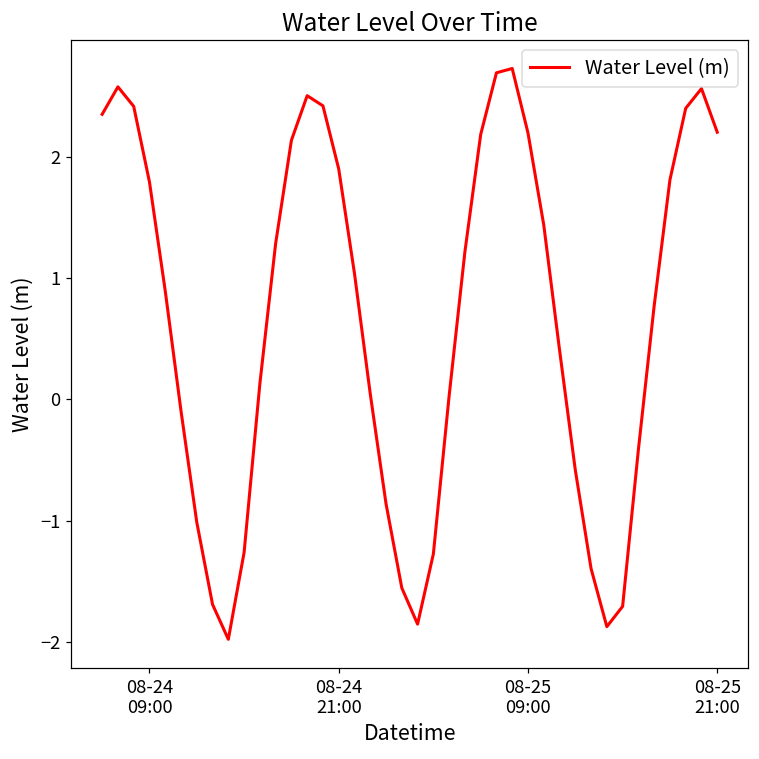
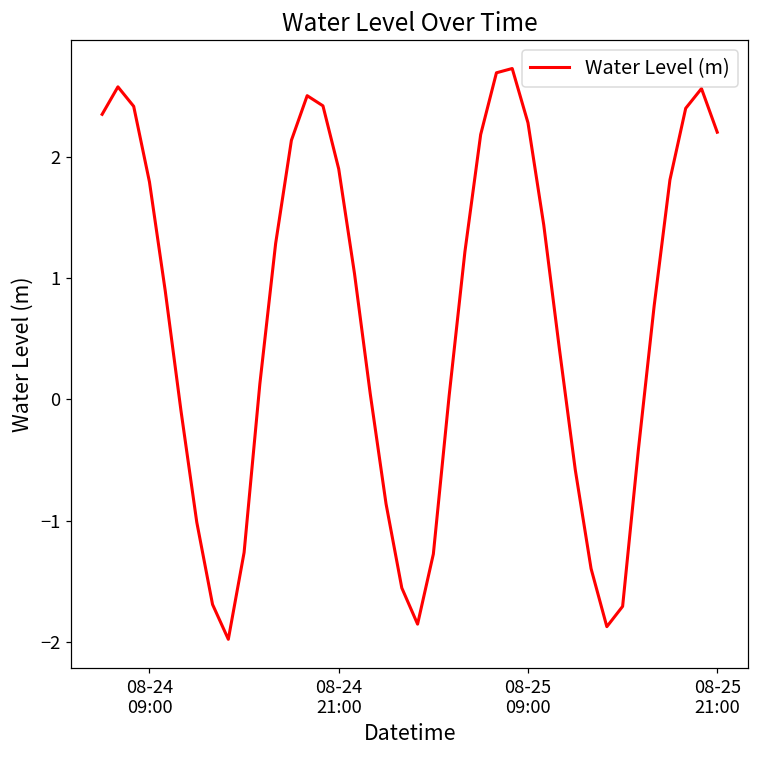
  {
    "08-24 09:00": 1.79,
    "08-24 21:00": 1.90,
-   "08-25 09:00": 2.20,
+   "08-25 09:00": 2.28,
    "08-25 21:00": 2.21
  }
